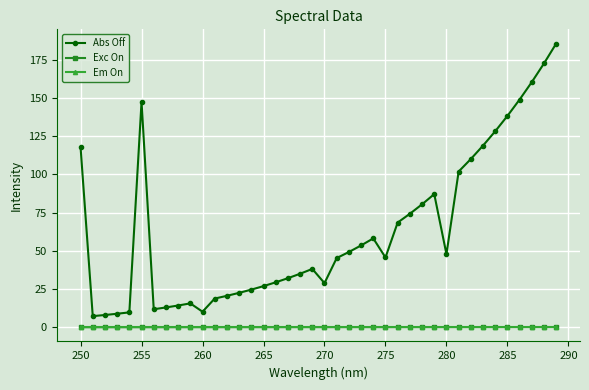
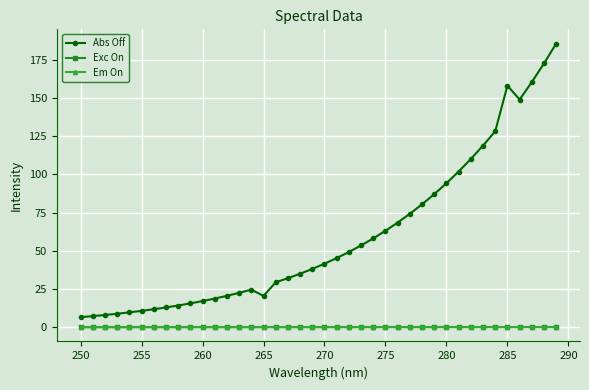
  {
    "Abs Off": {
-     "250": 118,
-     "255": 147,
-     "260": 10,
-     "265": 27,
-     "270": 29,
-     "275": 46,
-     "280": 48,
-     "285": 138
+     "250": 7,
+     "255": 11,
+     "260": 17,
+     "265": 20,
+     "270": 42,
+     "275": 63,
+     "280": 94,
+     "285": 158
    },
    "Em On": {
      "250": 0,
      "255": 0,
      "260": 0,
      "265": 0,
      "270": 0,
      "275": 0,
      "280": 0,
      "285": 0
    }
  }
